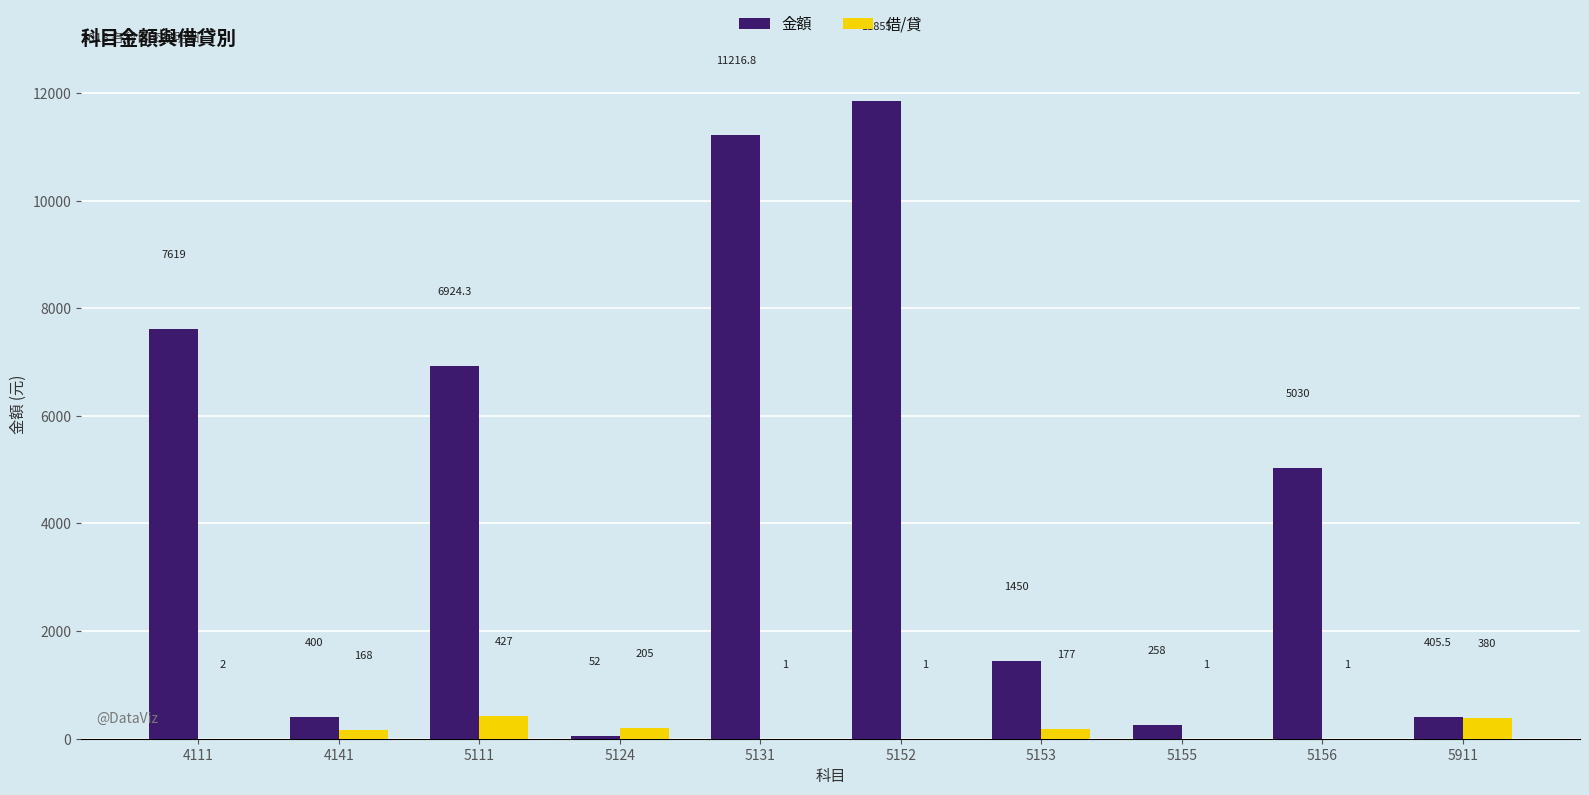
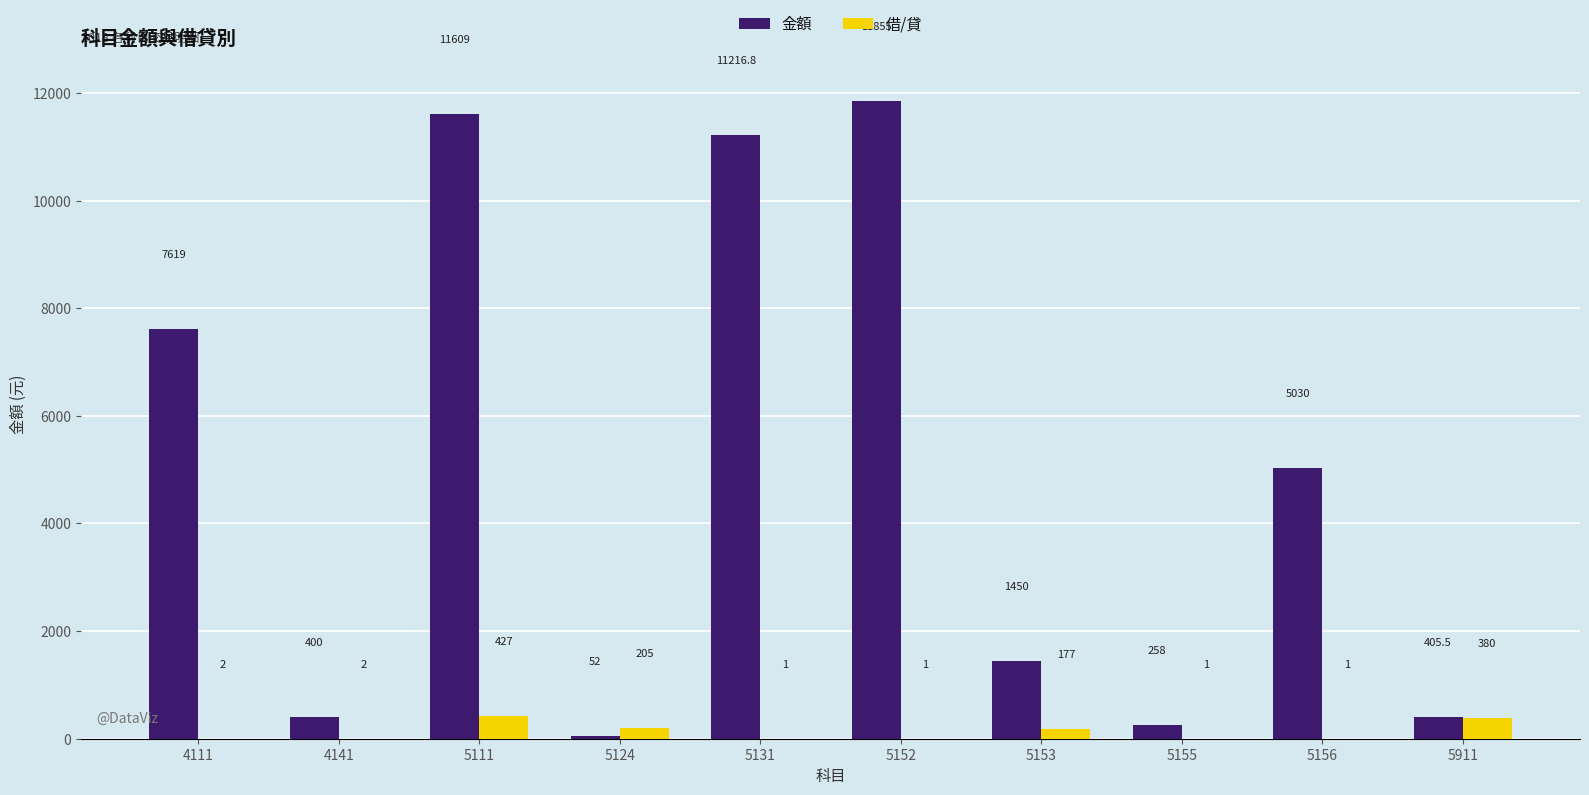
  {
    "金額": {
-     "5111": 6924.3
+     "5111": 11609
    },
    "借/貸": {
-     "4141": 168
+     "4141": 2
    }
  }
